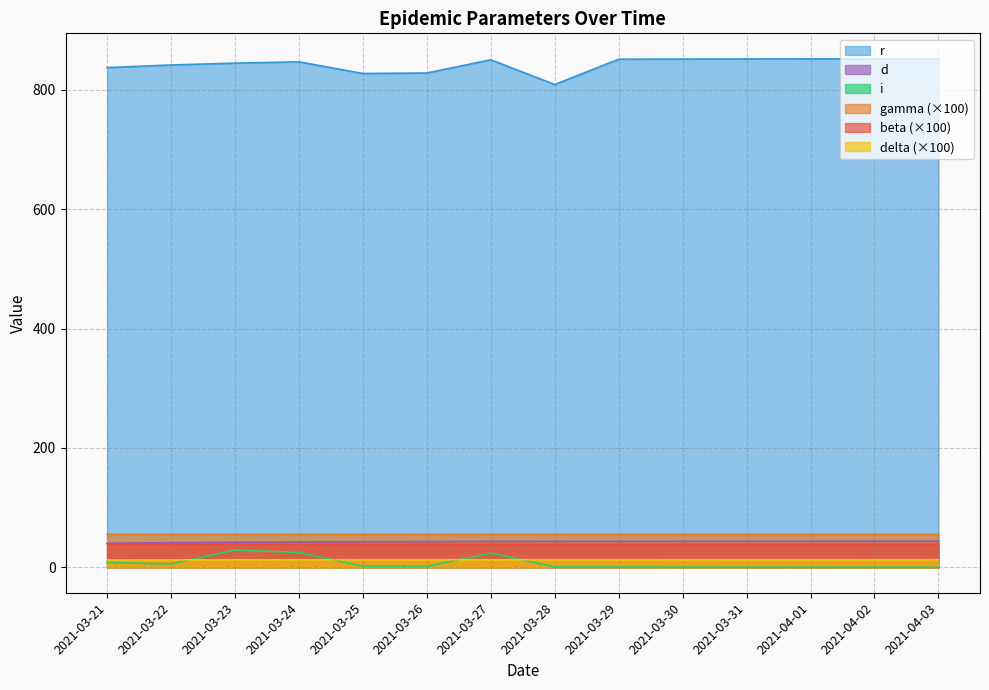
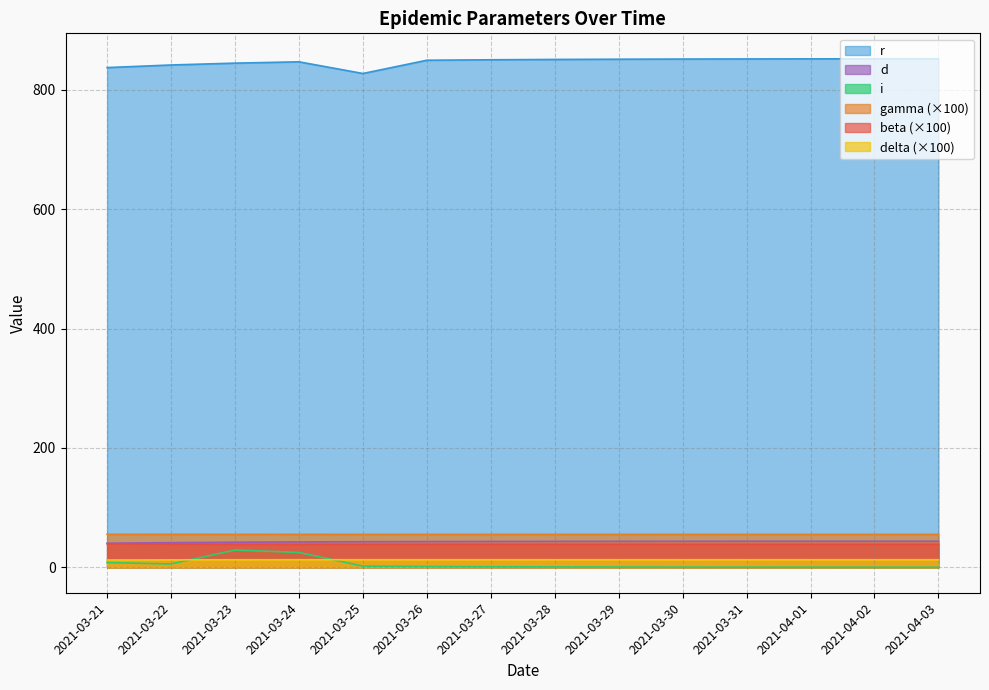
  {
    "r": {
      "2021-03-21": 840,
      "2021-03-22": 840,
      "2021-03-23": 840,
      "2021-03-24": 850,
      "2021-03-25": 830,
-     "2021-03-26": 830,
+     "2021-03-26": 850,
      "2021-03-27": 850,
-     "2021-03-28": 810,
+     "2021-03-28": 850,
      "2021-03-29": 850,
      "2021-03-30": 850,
      "2021-03-31": 850,
      "2021-04-01": 850
    },
    "d": {
      "2021-03-25": 40,
      "2021-03-26": 40,
      "2021-03-27": 40,
      "2021-03-28": 40,
      "2021-03-29": 40,
      "2021-03-30": 40,
      "2021-03-31": 40,
      "2021-04-01": 40,
      "2021-04-02": 40,
      "2021-04-03": 40
    },
    "i": {
      "2021-03-21": 10,
      "2021-03-22": 10,
      "2021-03-23": 30,
      "2021-03-24": 20,
      "2021-03-25": 0,
      "2021-03-26": 0,
-     "2021-03-27": 20,
+     "2021-03-27": 0,
      "2021-03-28": 0,
      "2021-03-29": 0,
      "2021-03-30": 0,
      "2021-03-31": 0,
      "2021-04-01": 0,
      "2021-04-02": 0,
      "2021-04-03": 0
    },
    "delta (×100)": {
      "2021-03-21": 10,
      "2021-03-22": 10,
      "2021-03-23": 10,
      "2021-03-24": 10,
      "2021-03-25": 10,
      "2021-03-26": 10,
      "2021-03-27": 10,
      "2021-03-28": 10,
      "2021-03-29": 10,
      "2021-03-30": 10,
      "2021-03-31": 10,
      "2021-04-01": 10,
      "2021-04-02": 10,
      "2021-04-03": 10
    }
  }
